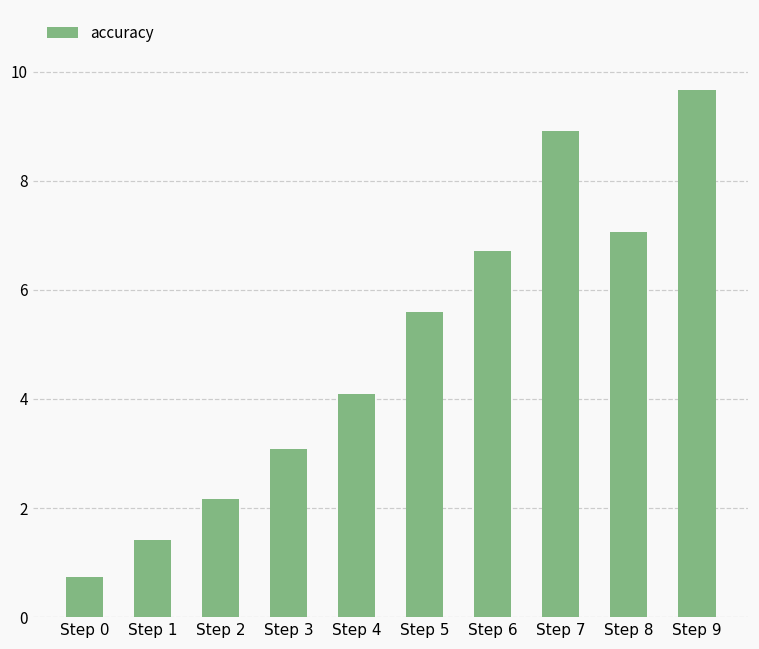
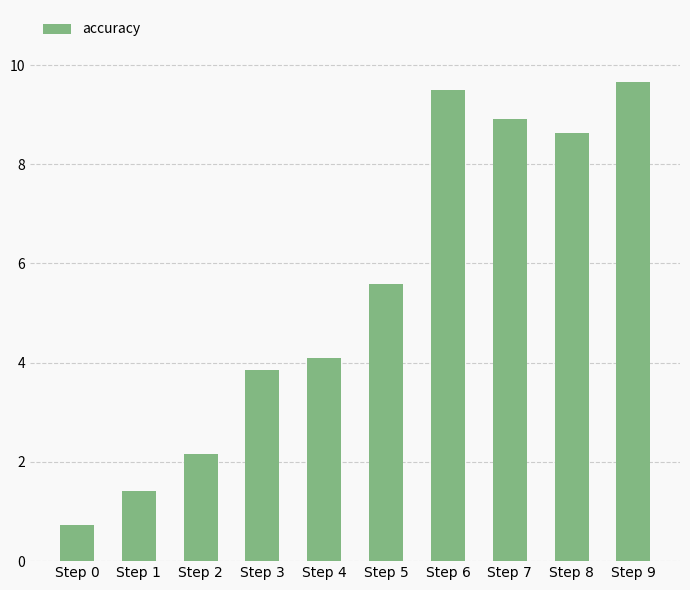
  {
    "Step 0": 0.7,
    "Step 1": 1.4,
    "Step 2": 2.2,
-   "Step 3": 3.1,
+   "Step 3": 3.9,
    "Step 4": 4.1,
    "Step 5": 5.6,
-   "Step 6": 6.7,
+   "Step 6": 9.5,
    "Step 7": 8.9,
-   "Step 8": 7.1,
+   "Step 8": 8.6,
    "Step 9": 9.7
  }
